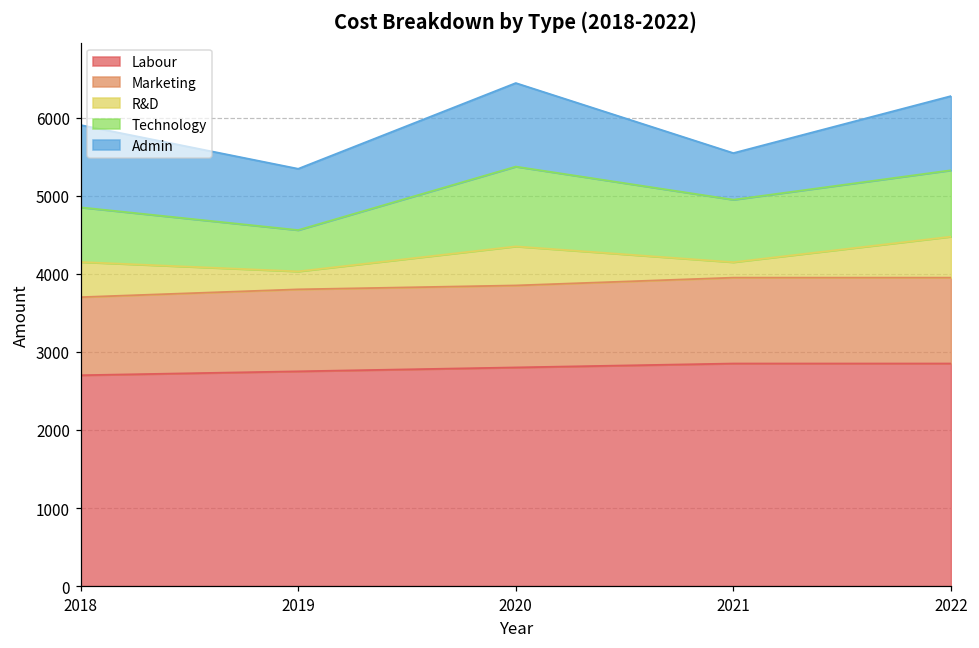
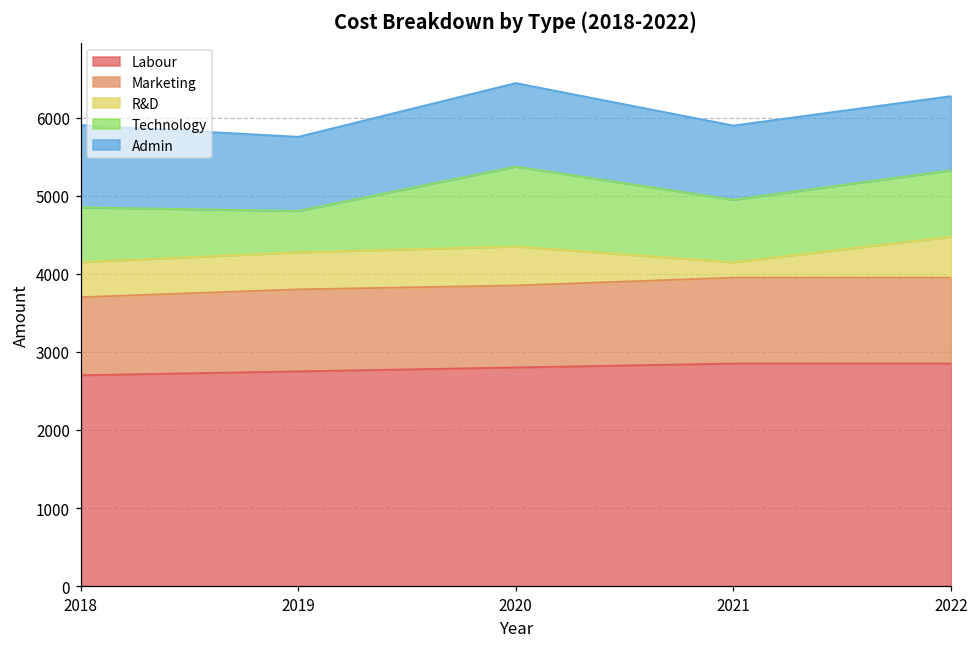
  {
    "R&D": {
      "2018": 500,
-     "2019": 200,
+     "2019": 500,
      "2020": 500,
      "2021": 200,
      "2022": 500
    },
    "Technology": {
      "2018": 700,
      "2019": 500,
      "2020": 1000,
      "2021": 800,
      "2022": 900
    },
    "Admin": {
      "2018": 1100,
-     "2019": 800,
+     "2019": 1000,
      "2020": 1100,
-     "2021": 600,
+     "2021": 1000,
      "2022": 1000
    }
  }
